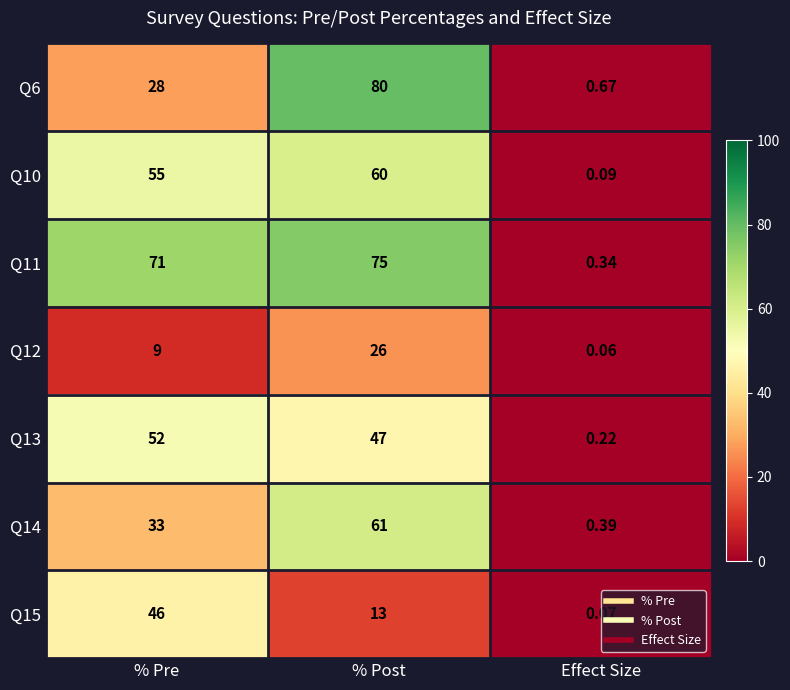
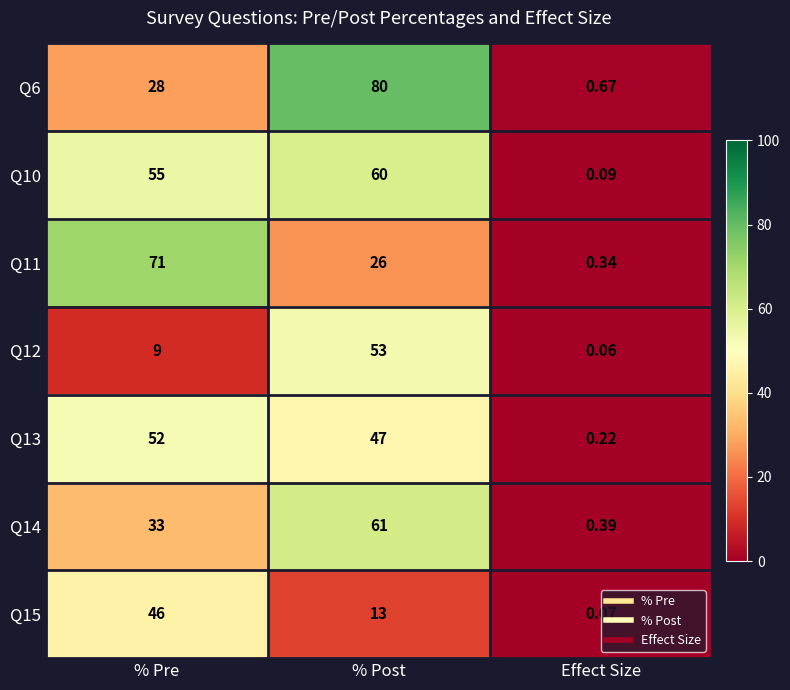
  {
    "Q6": {
      "% Pre": 28,
      "% Post": 80,
      "Effect Size": 0.67
    },
    "Q10": {
      "% Pre": 55,
      "% Post": 60,
      "Effect Size": 0.09
    },
    "Q11": {
      "% Pre": 71,
-     "% Post": 75,
+     "% Post": 26,
      "Effect Size": 0.34
    },
    "Q12": {
      "% Pre": 9,
-     "% Post": 26,
+     "% Post": 53,
      "Effect Size": 0.06
    },
    "Q13": {
      "% Pre": 52,
      "% Post": 47,
      "Effect Size": 0.22
    },
    "Q14": {
      "% Pre": 33,
      "% Post": 61,
      "Effect Size": 0.39
    },
    "Q15": {
      "% Pre": 46,
      "% Post": 13
    }
  }
